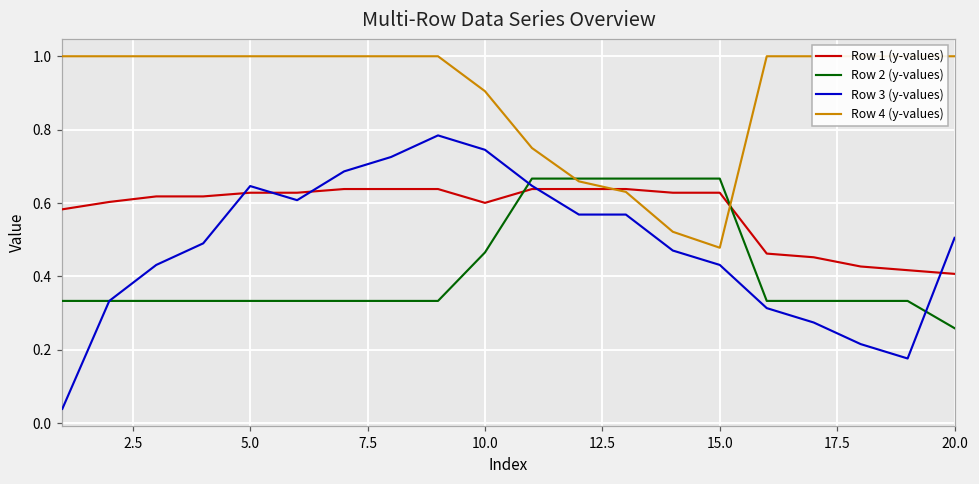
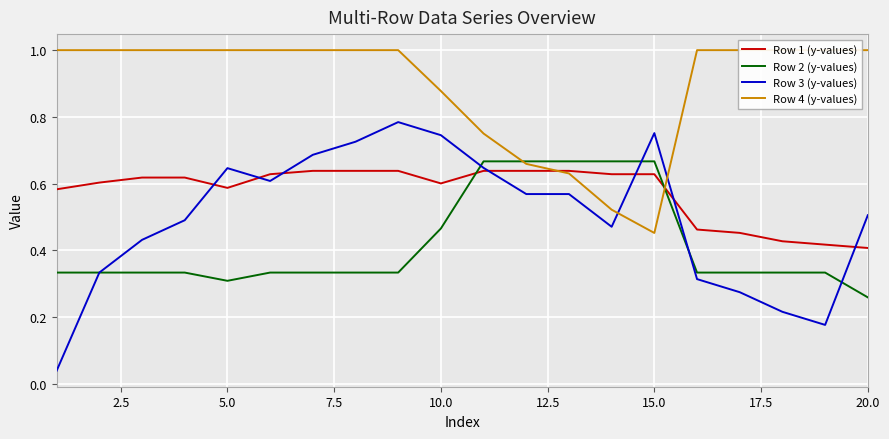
  {
    "Row 1 (y-values)": {
-     "5.0": 0.63,
+     "5.0": 0.59,
      "10.0": 0.60,
      "15.0": 0.63,
      "20.0": 0.41
    },
    "Row 2 (y-values)": {
-     "5.0": 0.33,
+     "5.0": 0.31,
      "10.0": 0.47,
      "15.0": 0.67,
      "20.0": 0.26
    },
    "Row 3 (y-values)": {
      "5.0": 0.65,
      "10.0": 0.75,
-     "15.0": 0.43,
+     "15.0": 0.75,
      "20.0": 0.51
    },
    "Row 4 (y-values)": {
      "5.0": 1.00,
-     "10.0": 0.90,
-     "15.0": 0.48,
+     "10.0": 0.88,
+     "15.0": 0.45,
      "20.0": 1.00
    }
  }
